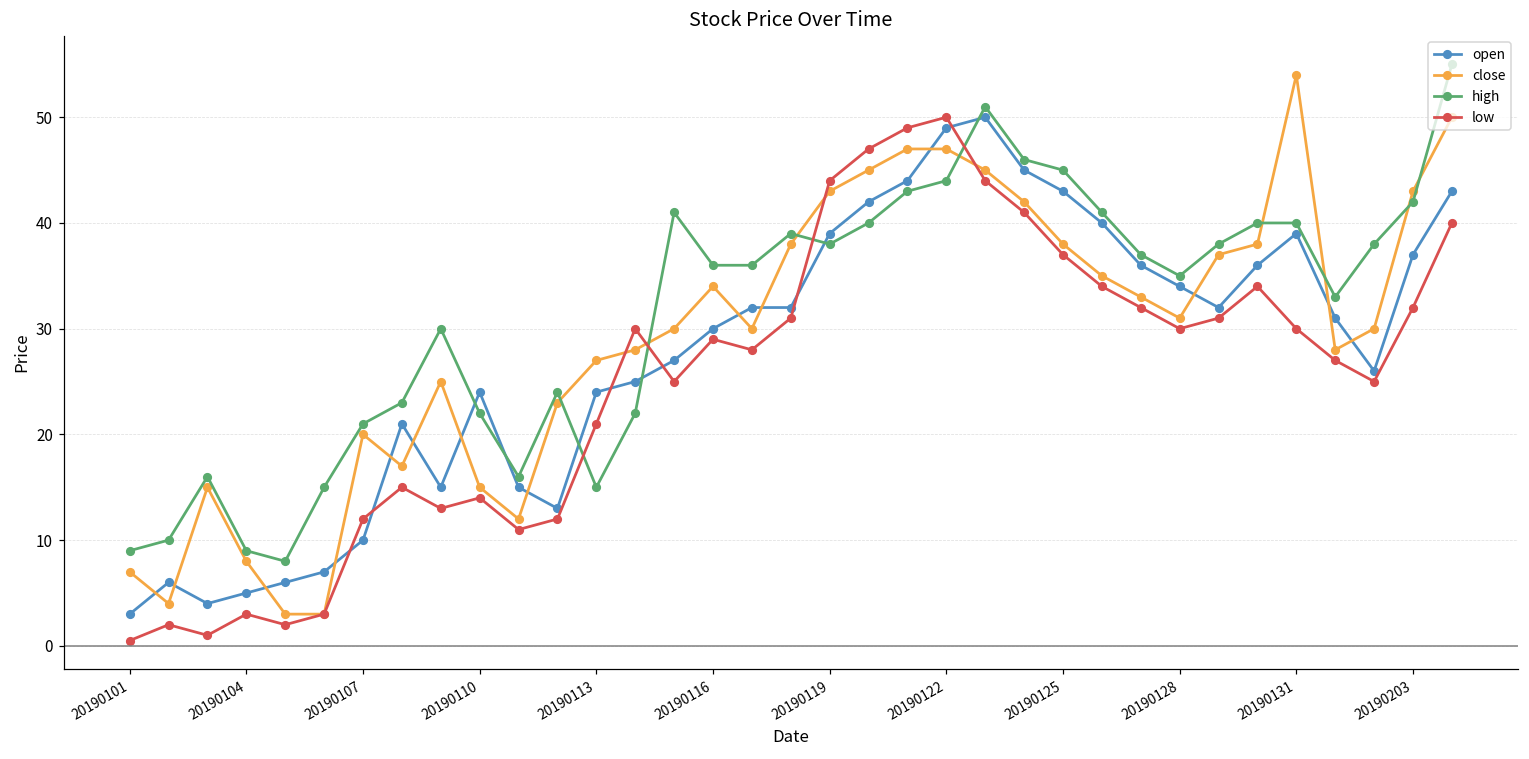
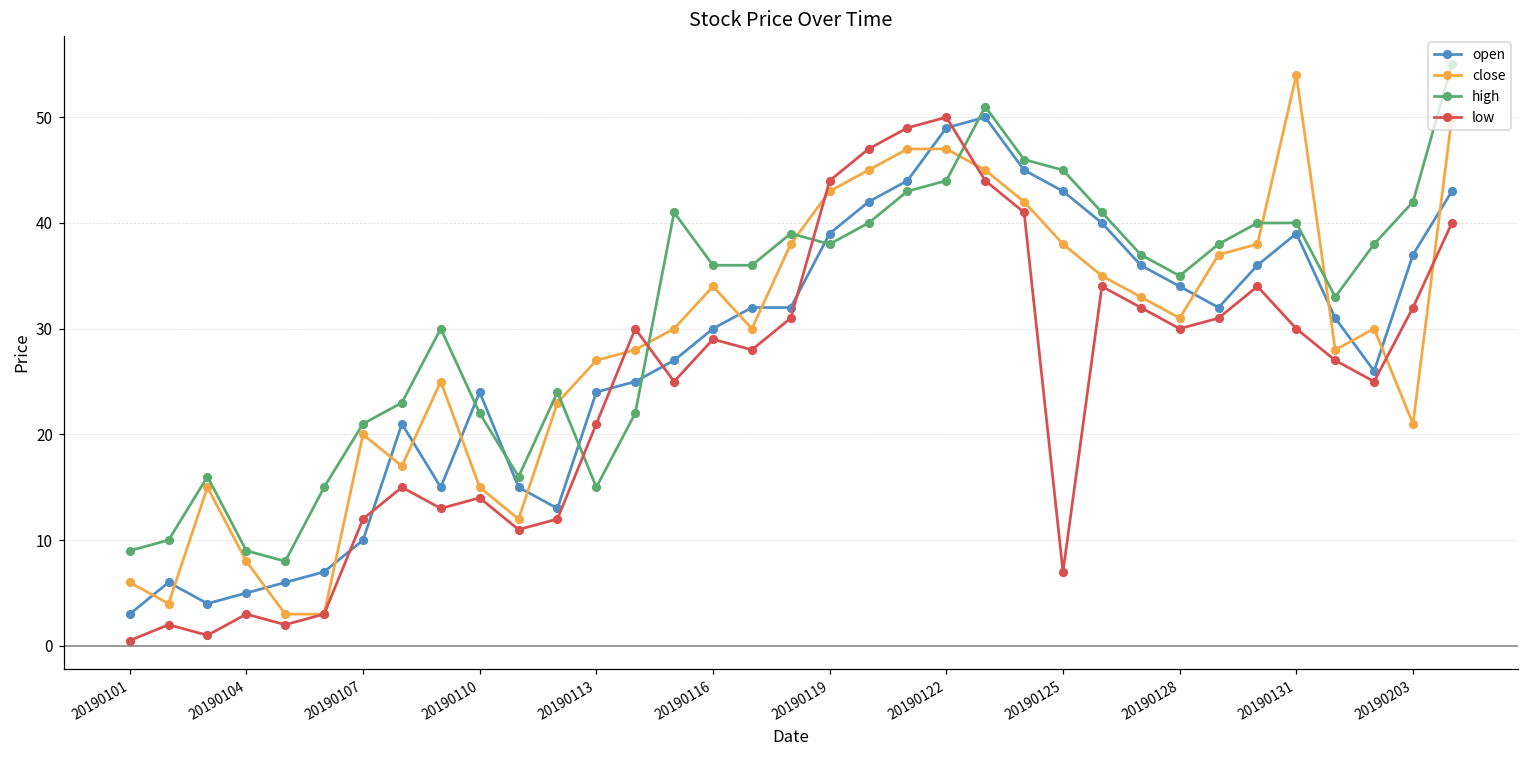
  {
    "open": {
      "20190101": 3,
      "20190104": 5,
      "20190107": 10,
      "20190110": 24,
      "20190113": 24,
      "20190116": 30,
      "20190119": 39,
      "20190122": 49,
      "20190125": 43,
      "20190128": 34,
      "20190131": 39,
      "20190203": 37
    },
    "close": {
-     "20190101": 7,
+     "20190101": 6,
      "20190104": 8,
      "20190107": 20,
      "20190110": 15,
      "20190113": 27,
      "20190116": 34,
      "20190119": 43,
      "20190122": 47,
      "20190125": 38,
      "20190128": 31,
      "20190131": 54,
-     "20190203": 43
+     "20190203": 21
    },
    "high": {
      "20190101": 9,
      "20190104": 9,
      "20190107": 21,
      "20190110": 22,
      "20190113": 15,
      "20190116": 36,
      "20190119": 38,
      "20190122": 44,
      "20190125": 45,
      "20190128": 35,
      "20190131": 40,
      "20190203": 42
    },
    "low": {
      "20190101": 1,
      "20190104": 3,
      "20190107": 12,
      "20190110": 14,
      "20190113": 21,
      "20190116": 29,
      "20190119": 44,
      "20190122": 50,
-     "20190125": 37,
+     "20190125": 7,
      "20190128": 30,
      "20190131": 30,
      "20190203": 32
    }
  }
